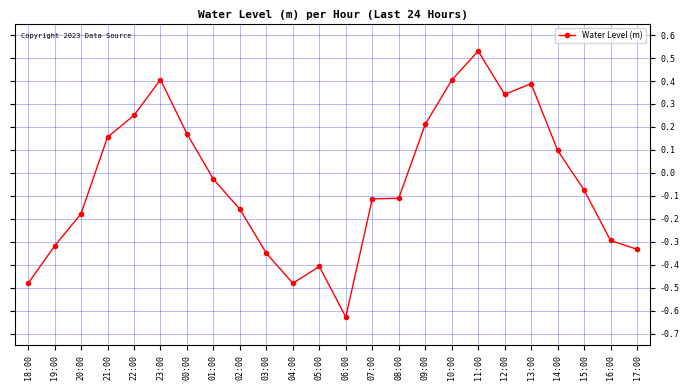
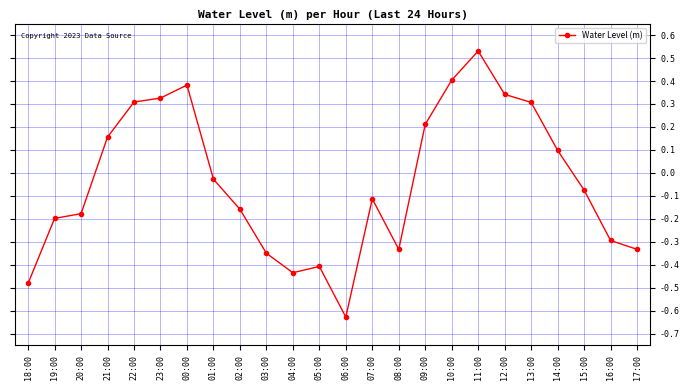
  {
    "18:00": -0.48,
-   "19:00": -0.32,
+   "19:00": -0.20,
    "20:00": -0.18,
    "21:00": 0.16,
-   "22:00": 0.25,
-   "23:00": 0.41,
-   "00:00": 0.17,
+   "22:00": 0.31,
+   "23:00": 0.33,
+   "00:00": 0.38,
    "01:00": -0.03,
    "02:00": -0.16,
    "03:00": -0.35,
-   "04:00": -0.48,
+   "04:00": -0.43,
    "05:00": -0.41,
    "06:00": -0.63,
    "07:00": -0.11,
-   "08:00": -0.11,
+   "08:00": -0.33,
    "09:00": 0.21,
    "10:00": 0.40,
    "11:00": 0.53,
    "12:00": 0.34,
-   "13:00": 0.39,
+   "13:00": 0.31,
    "14:00": 0.10,
    "15:00": -0.07,
    "16:00": -0.29,
    "17:00": -0.33
  }
